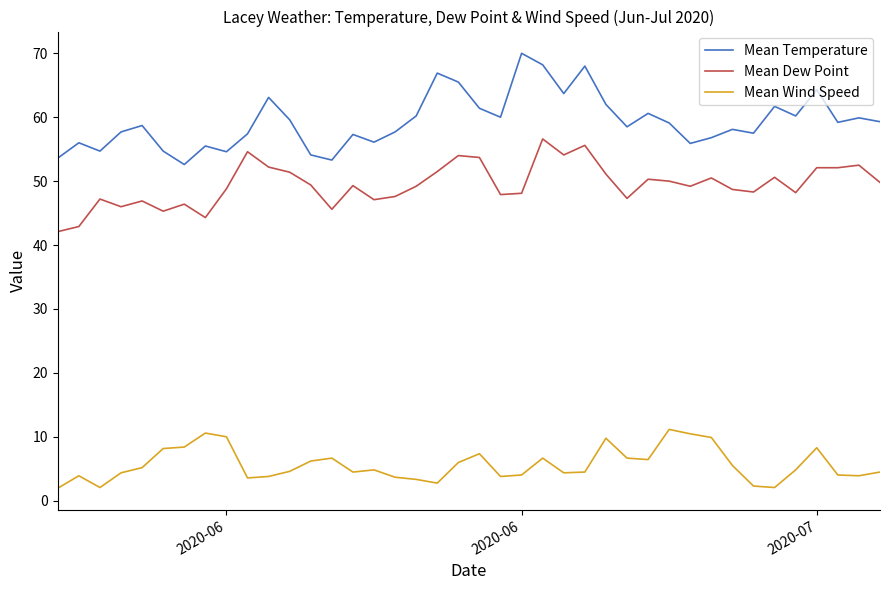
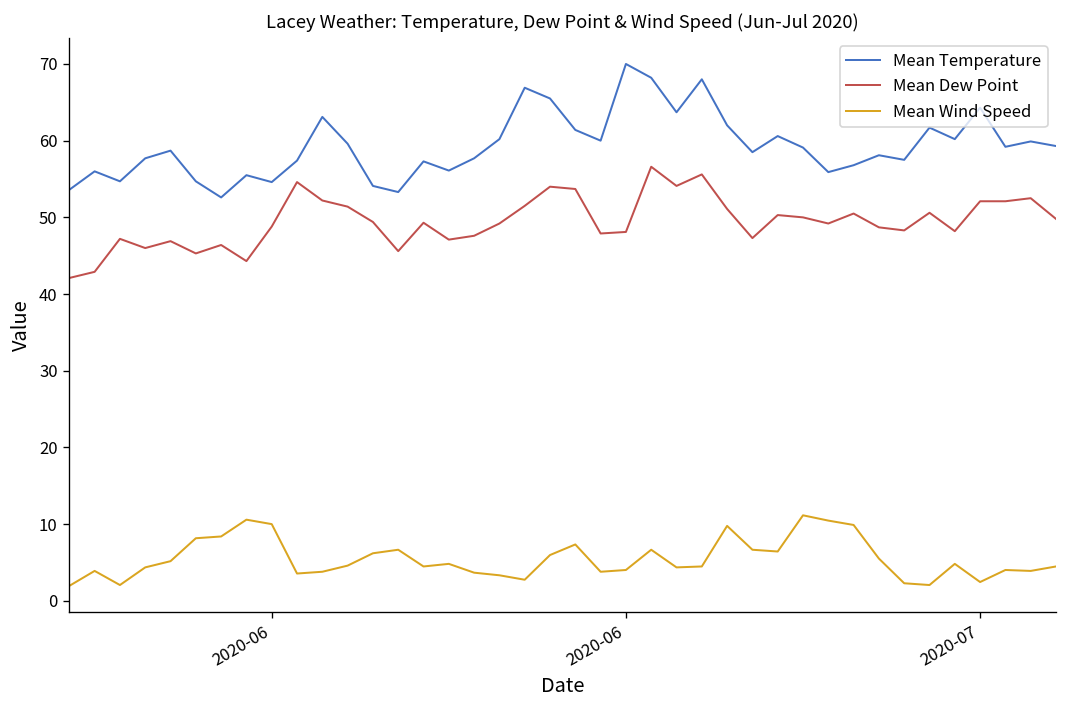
  {
    "Mean Dew Point": {
      "2020-07": 52
    },
    "Mean Wind Speed": {
-     "2020-07": 8
+     "2020-07": 2
    }
  }
